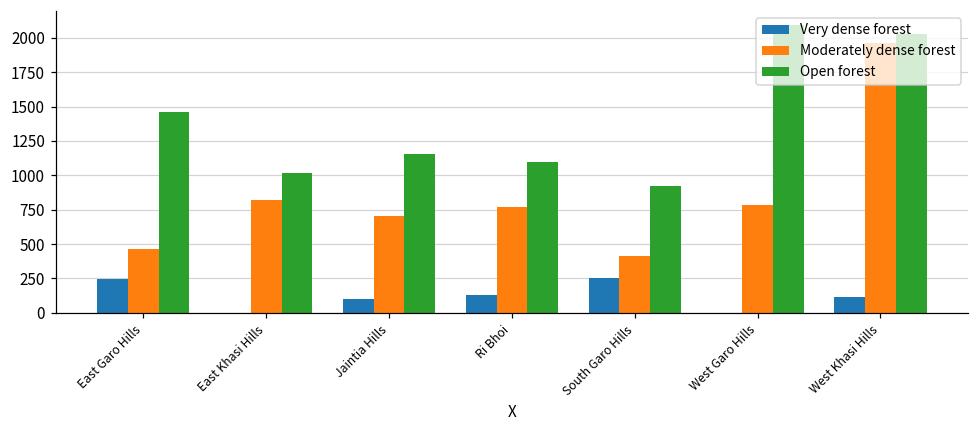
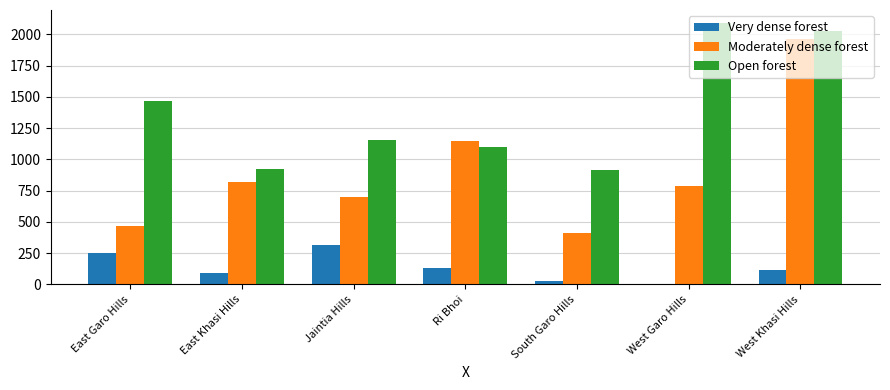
  {
    "Very dense forest": {
      "East Garo Hills": 250,
-     "East Khasi Hills": 0,
-     "Jaintia Hills": 100,
+     "East Khasi Hills": 90,
+     "Jaintia Hills": 310,
      "Ri Bhoi": 130,
-     "South Garo Hills": 260,
+     "South Garo Hills": 30,
      "West Garo Hills": 0,
      "West Khasi Hills": 120
    },
    "Moderately dense forest": {
      "East Garo Hills": 470,
      "East Khasi Hills": 820,
      "Jaintia Hills": 700,
-     "Ri Bhoi": 770,
+     "Ri Bhoi": 1150,
      "South Garo Hills": 410,
      "West Garo Hills": 790
    },
    "Open forest": {
      "East Garo Hills": 1460,
-     "East Khasi Hills": 1020,
+     "East Khasi Hills": 920,
      "Jaintia Hills": 1150,
      "Ri Bhoi": 1100,
      "South Garo Hills": 920
    }
  }
